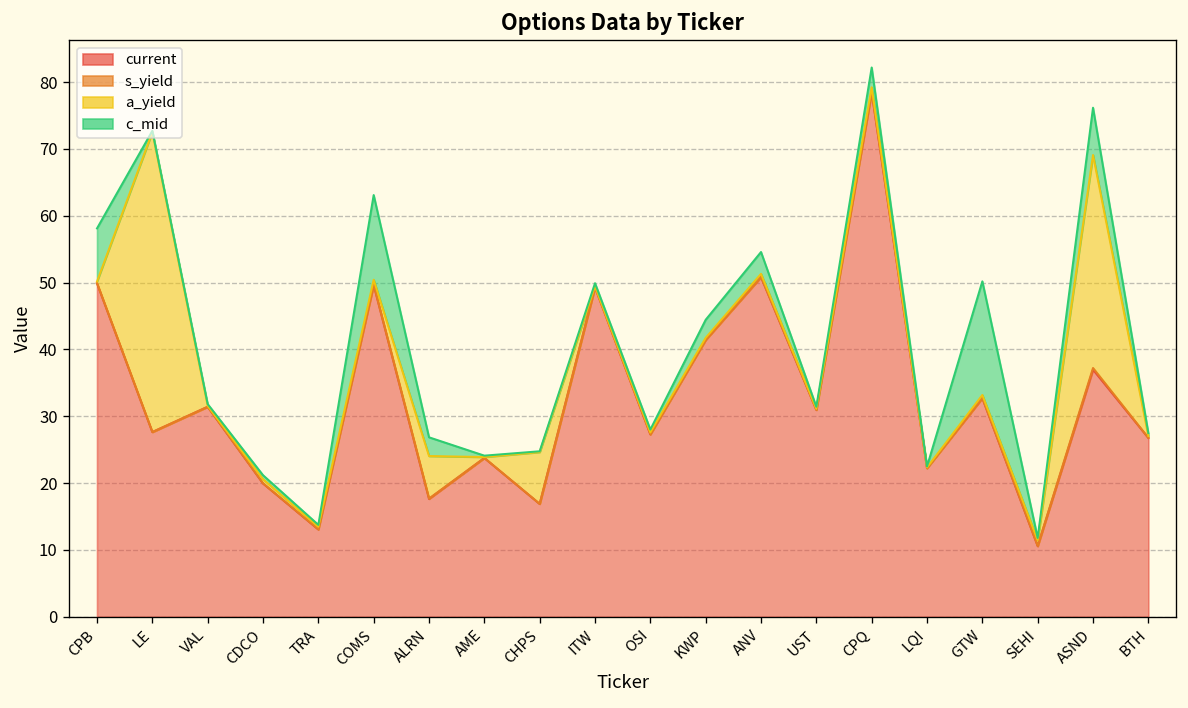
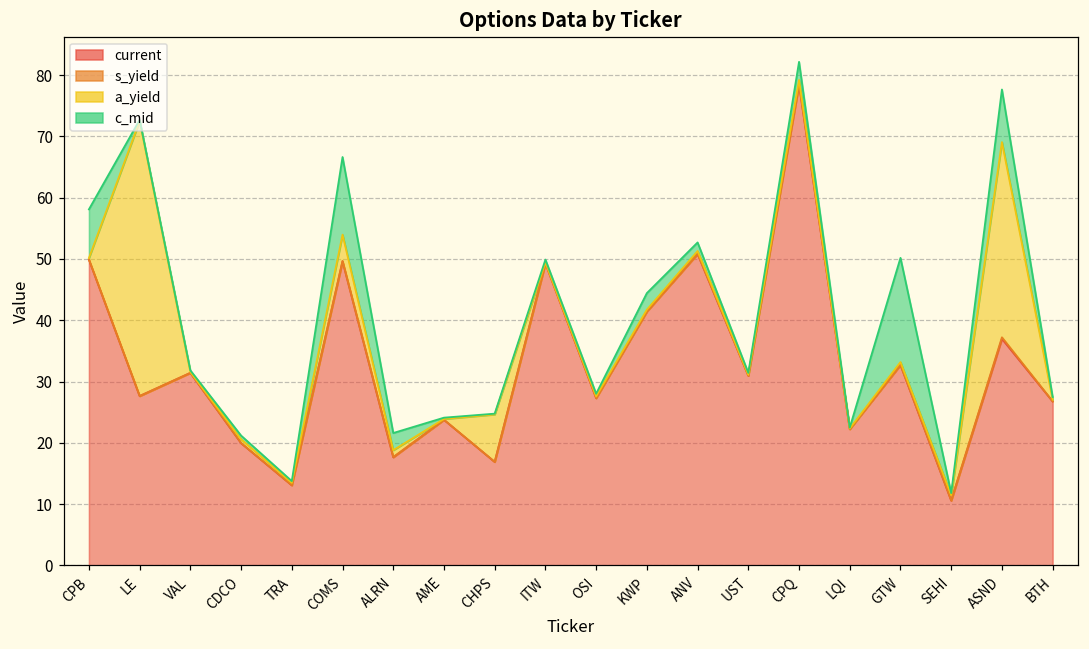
  {
    "a_yield": {
      "CDCO": 1,
-     "COMS": 1,
-     "ALRN": 6,
+     "COMS": 4,
+     "ALRN": 1,
      "ANV": 0,
      "CPQ": 1,
      "GTW": 0,
      "ASND": 32
    },
    "c_mid": {
      "CPB": 8,
      "CDCO": 1,
      "COMS": 13,
      "ALRN": 3,
      "ITW": 0,
      "KWP": 3,
-     "ANV": 3,
+     "ANV": 1,
      "CPQ": 3,
      "GTW": 17,
-     "ASND": 7
+     "ASND": 9
    }
  }
